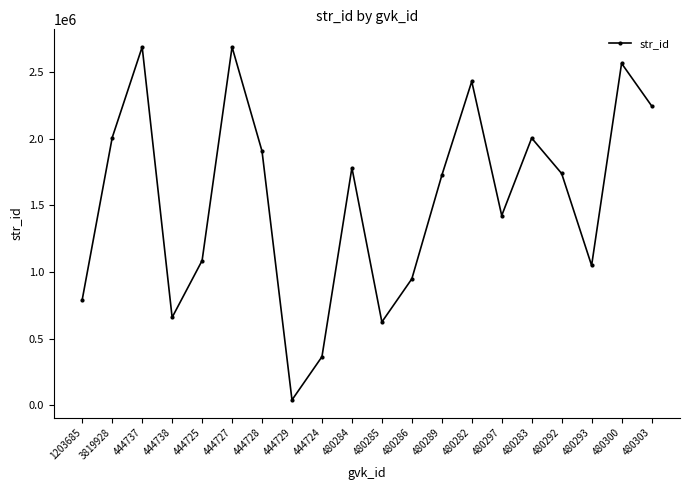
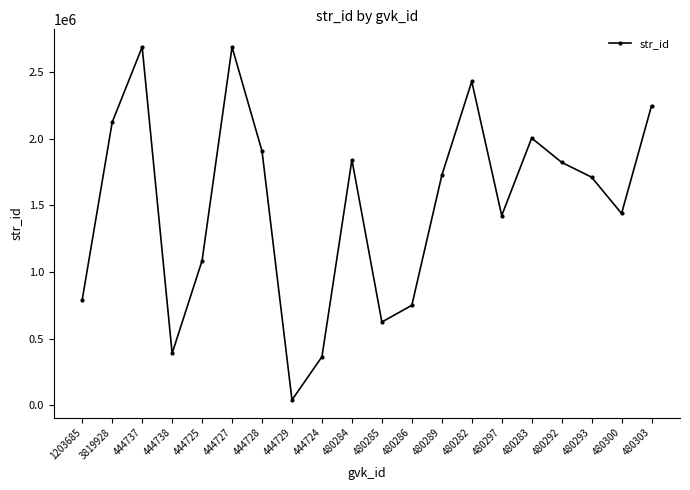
  {
    "1203685": 790000,
-   "3819928": 2010000,
+   "3819928": 2120000,
    "444737": 2690000,
-   "444738": 660000,
+   "444738": 390000,
    "444725": 1090000,
    "444727": 2690000,
    "444728": 1910000,
    "444729": 40000,
    "444724": 360000,
-   "480284": 1780000,
+   "480284": 1840000,
    "480285": 630000,
-   "480286": 950000,
+   "480286": 750000,
    "480289": 1730000,
    "480282": 2430000,
    "480297": 1420000,
    "480283": 2010000,
-   "480292": 1740000,
-   "480293": 1050000,
-   "480300": 2570000,
+   "480292": 1820000,
+   "480293": 1710000,
+   "480300": 1440000,
    "480303": 2250000
  }
